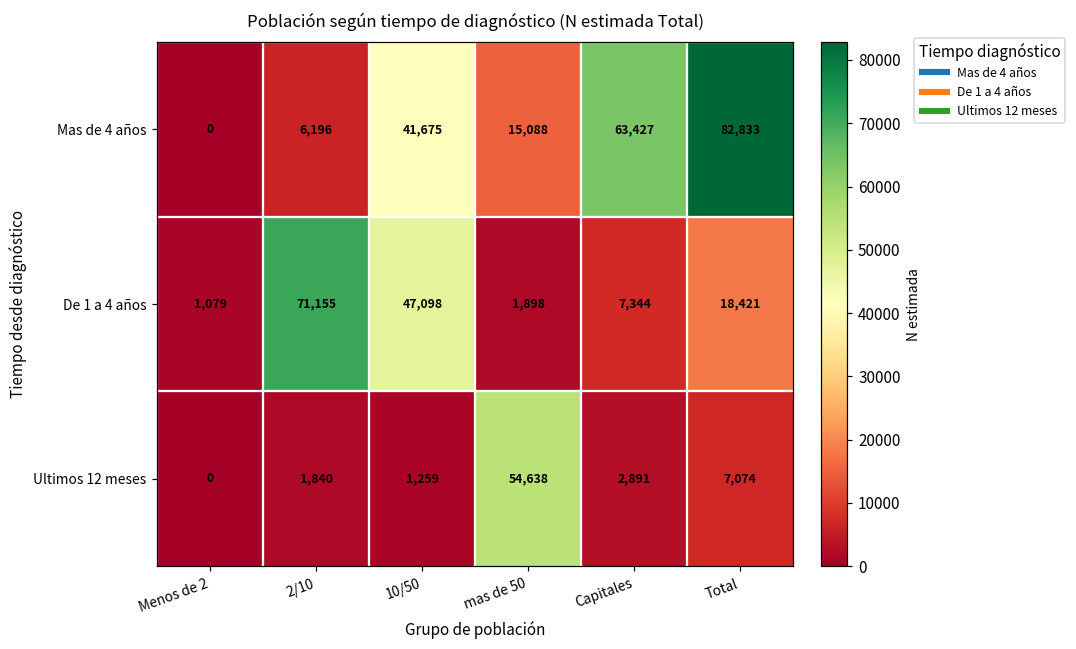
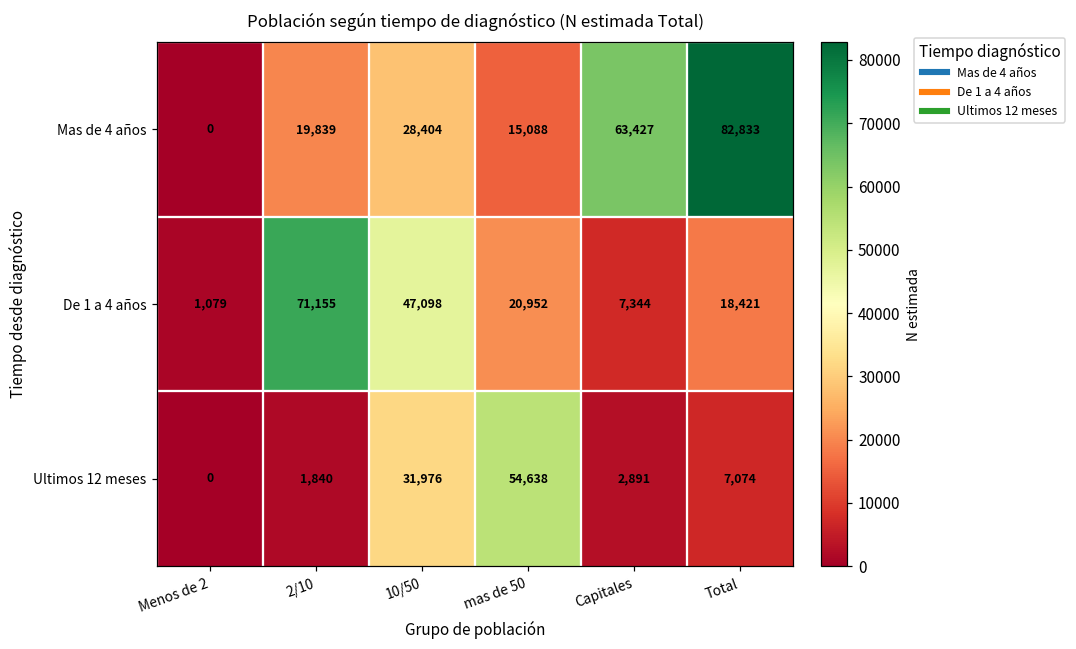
  {
    "Mas de 4 años": {
      "Menos de 2": "0",
-     "2/10": "6,196",
-     "10/50": "41,675",
+     "2/10": "19,839",
+     "10/50": "28,404",
      "mas de 50": "15,088",
      "Capitales": "63,427",
      "Total": "82,833"
    },
    "De 1 a 4 años": {
      "Menos de 2": "1,079",
      "2/10": "71,155",
      "10/50": "47,098",
-     "mas de 50": "1,898",
+     "mas de 50": "20,952",
      "Capitales": "7,344",
      "Total": "18,421"
    },
    "Ultimos 12 meses": {
      "Menos de 2": "0",
      "2/10": "1,840",
-     "10/50": "1,259",
+     "10/50": "31,976",
      "mas de 50": "54,638",
      "Capitales": "2,891",
      "Total": "7,074"
    }
  }
